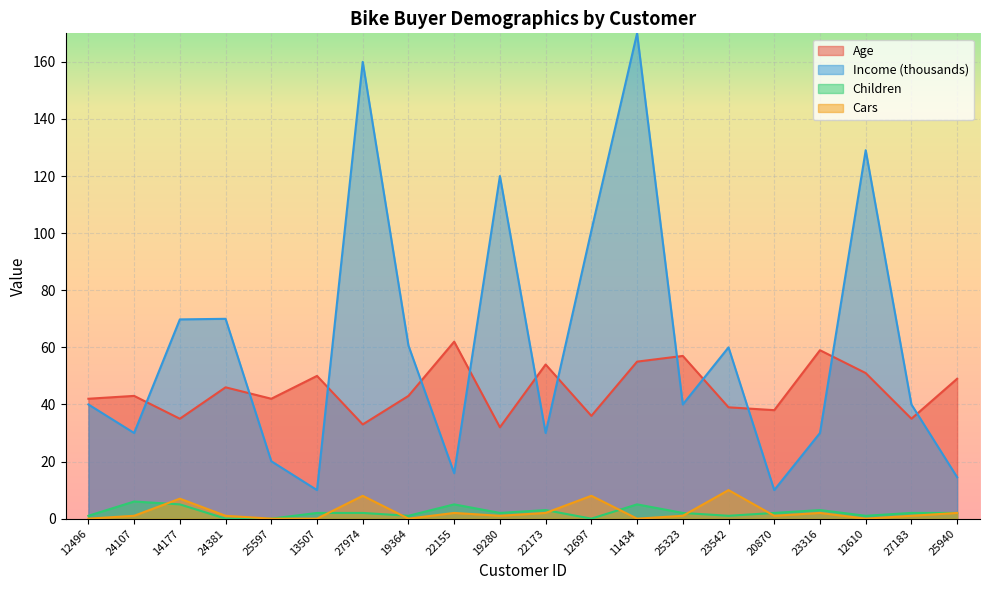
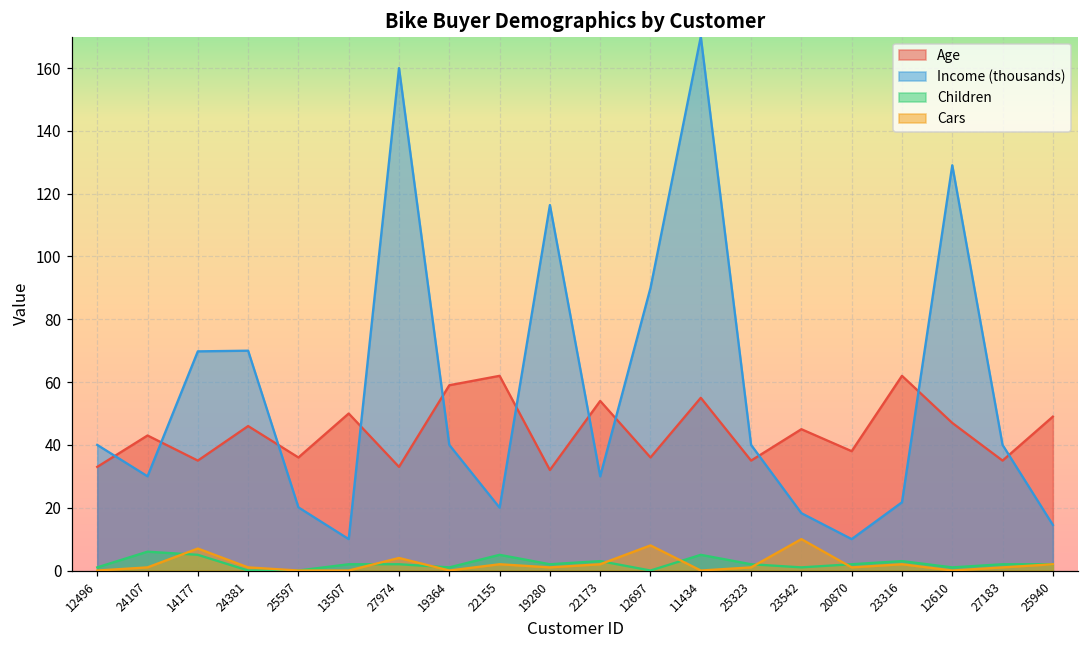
  {
    "Age": {
-     "12496": 42,
+     "12496": 33,
      "24107": 43,
      "14177": 35,
      "24381": 46,
-     "25597": 42,
+     "25597": 36,
      "13507": 50,
      "27974": 33,
-     "19364": 43,
+     "19364": 59,
      "22155": 62,
      "19280": 32,
      "22173": 54,
      "12697": 36,
      "11434": 55,
-     "25323": 57,
-     "23542": 39,
+     "25323": 35,
+     "23542": 45,
      "20870": 38,
-     "23316": 59,
-     "12610": 51,
+     "23316": 62,
+     "12610": 47,
      "27183": 35,
      "25940": 49
    },
    "Income (thousands)": {
      "12496": 40,
      "24107": 30,
      "14177": 70,
      "24381": 70,
      "25597": 20,
      "13507": 10,
      "27974": 160,
-     "19364": 61,
-     "22155": 16,
-     "19280": 120,
+     "19364": 40,
+     "22155": 20,
+     "19280": 116,
      "22173": 30,
-     "12697": 101,
+     "12697": 90,
      "11434": 170,
      "25323": 40,
-     "23542": 60,
+     "23542": 18,
      "20870": 10,
-     "23316": 30,
+     "23316": 22,
      "12610": 129,
      "27183": 40,
      "25940": 15
    },
    "Children": {
      "12496": 1,
      "24107": 6,
      "14177": 5,
      "24381": 0,
      "13507": 2,
      "27974": 2,
      "19364": 1,
      "22155": 5,
      "19280": 2,
      "22173": 3,
      "12697": 0,
      "11434": 5,
      "25323": 2,
      "23542": 1,
      "20870": 2,
      "23316": 3,
      "12610": 1,
      "27183": 2
    },
    "Cars": {
      "12496": 0,
      "24107": 1,
      "14177": 7,
      "24381": 1,
      "13507": 0,
-     "27974": 8,
+     "27974": 4,
      "19364": 0,
      "22155": 2,
      "19280": 1,
      "22173": 2,
      "12697": 8,
      "11434": 0,
      "25323": 1,
      "23542": 10,
      "20870": 1,
      "23316": 2,
      "12610": 0,
      "27183": 1
    }
  }
